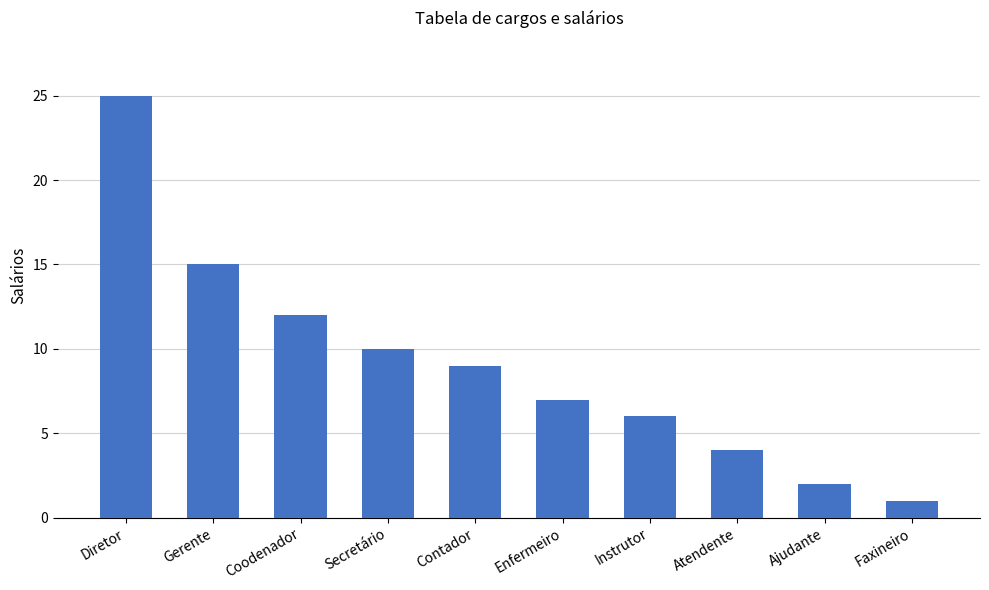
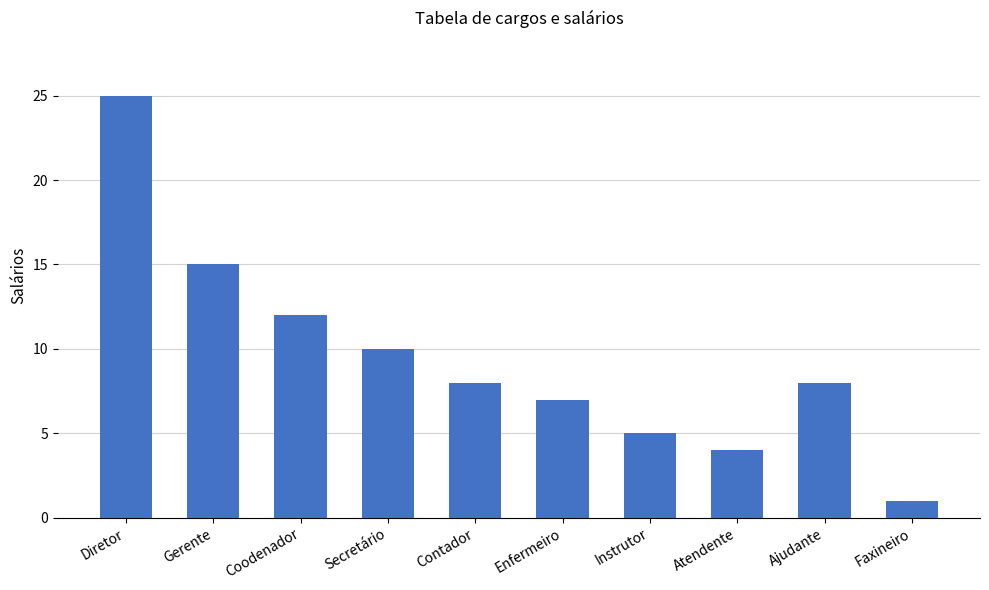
  {
    "Diretor": 25,
    "Gerente": 15,
    "Coodenador": 12,
    "Secretário": 10,
-   "Contador": 9,
+   "Contador": 8,
    "Enfermeiro": 7,
-   "Instrutor": 6,
+   "Instrutor": 5,
    "Atendente": 4,
-   "Ajudante": 2,
+   "Ajudante": 8,
    "Faxineiro": 1
  }
